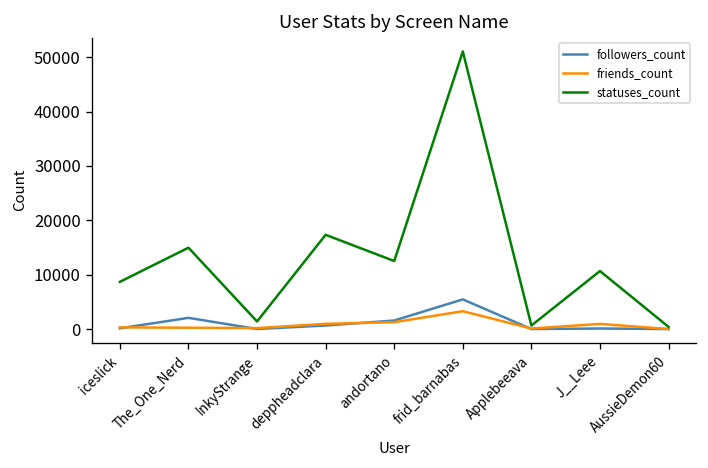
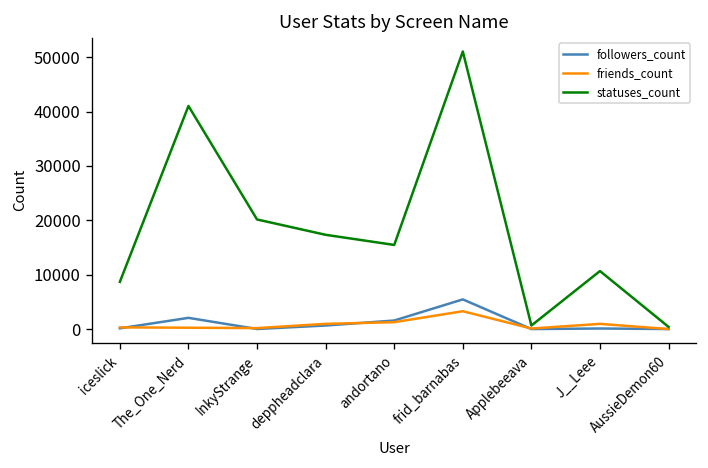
  {
    "followers_count": {
      "The_One_Nerd": 2000,
      "frid_barnabas": 5000,
      "J__Leee": 0
    },
    "friends_count": {
      "The_One_Nerd": 0,
      "frid_barnabas": 3000,
      "J__Leee": 1000
    },
    "statuses_count": {
      "iceslick": 9000,
-     "The_One_Nerd": 15000,
-     "InkyStrange": 1000,
+     "The_One_Nerd": 41000,
+     "InkyStrange": 20000,
      "deppheadclara": 17000,
-     "andortano": 13000,
+     "andortano": 15000,
      "frid_barnabas": 51000,
      "J__Leee": 11000
    }
  }
